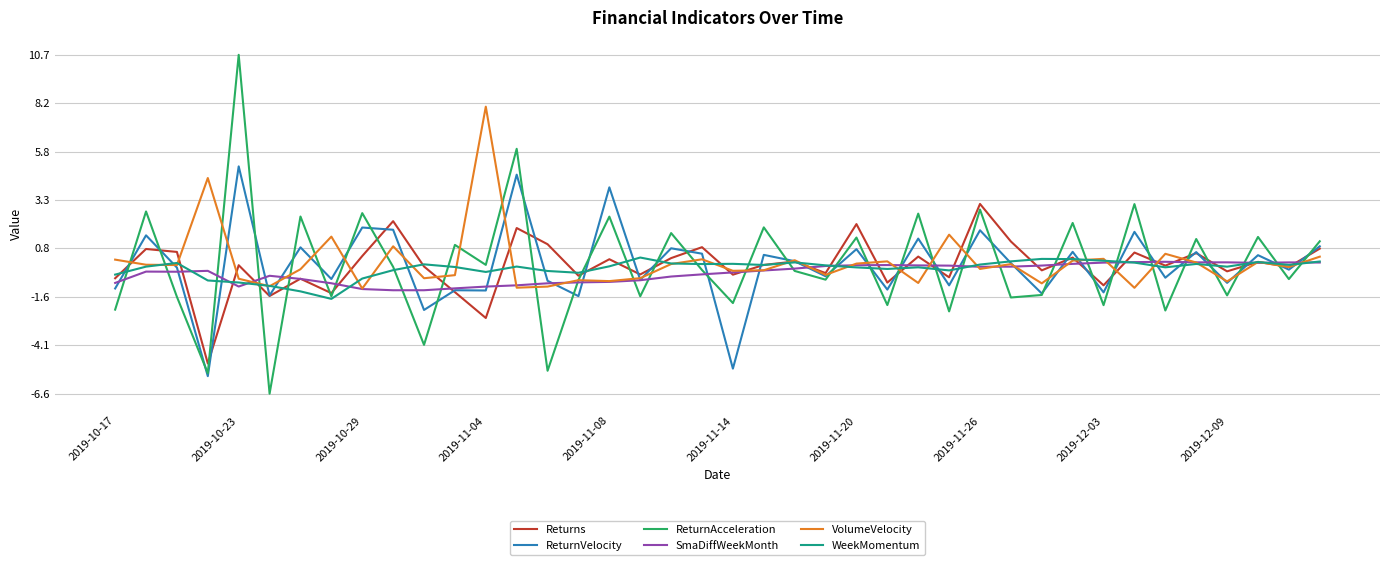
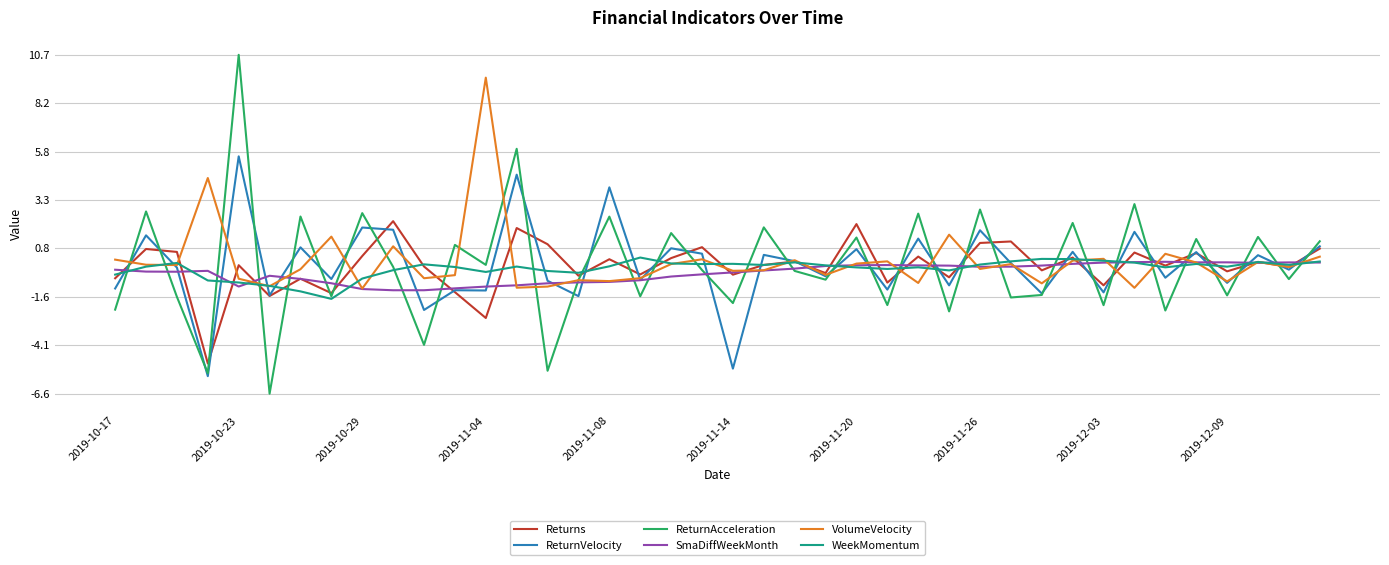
  {
    "Returns": {
      "2019-10-17": -0.7,
      "2019-10-23": 0.0,
      "2019-10-29": 0.4,
      "2019-11-04": -2.7,
      "2019-11-08": 0.3,
      "2019-11-20": 2.1,
-     "2019-11-26": 3.1,
+     "2019-11-26": 1.1,
      "2019-12-03": -1.1,
      "2019-12-09": -0.3
    },
    "ReturnVelocity": {
      "2019-10-17": -1.2,
-     "2019-10-23": 5.0,
+     "2019-10-23": 5.5,
      "2019-10-29": 1.9,
      "2019-11-04": -1.3,
      "2019-11-08": 3.9,
      "2019-11-14": -5.3,
      "2019-11-20": 0.8,
      "2019-11-26": 1.8,
      "2019-12-03": -1.4
    },
    "SmaDiffWeekMonth": {
-     "2019-10-17": -0.9,
+     "2019-10-17": -0.3,
      "2019-10-23": -1.1,
      "2019-11-04": -1.1,
      "2019-12-09": 0.1
    },
    "VolumeVelocity": {
      "2019-10-17": 0.3,
      "2019-10-23": -0.7,
-     "2019-11-04": 8.1
+     "2019-11-04": 9.5
    }
  }
